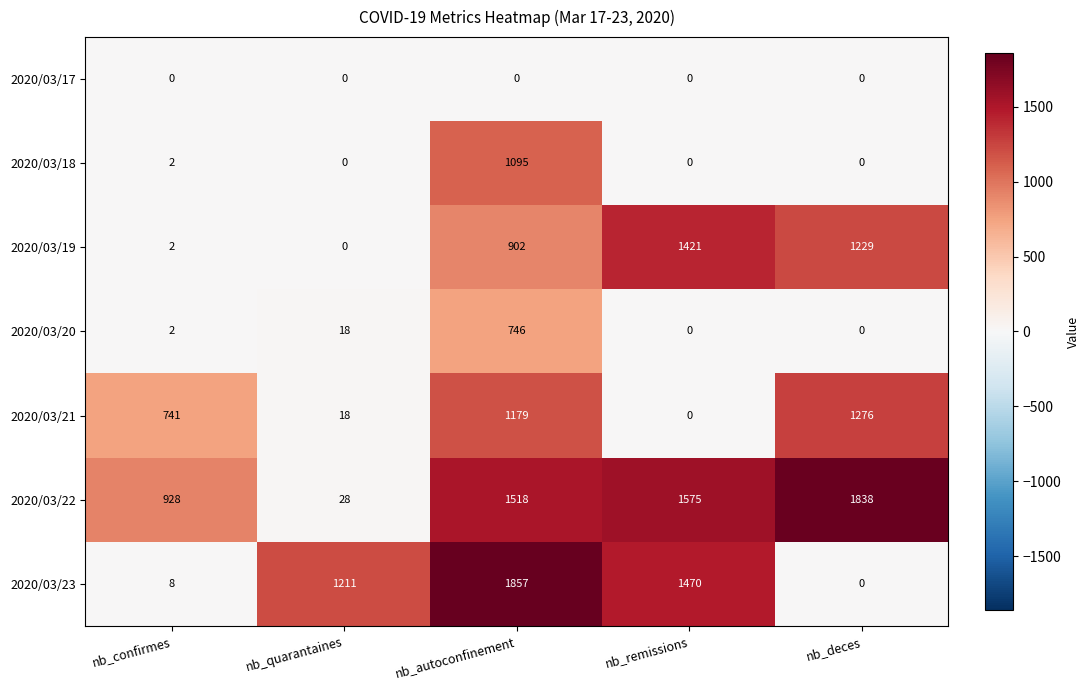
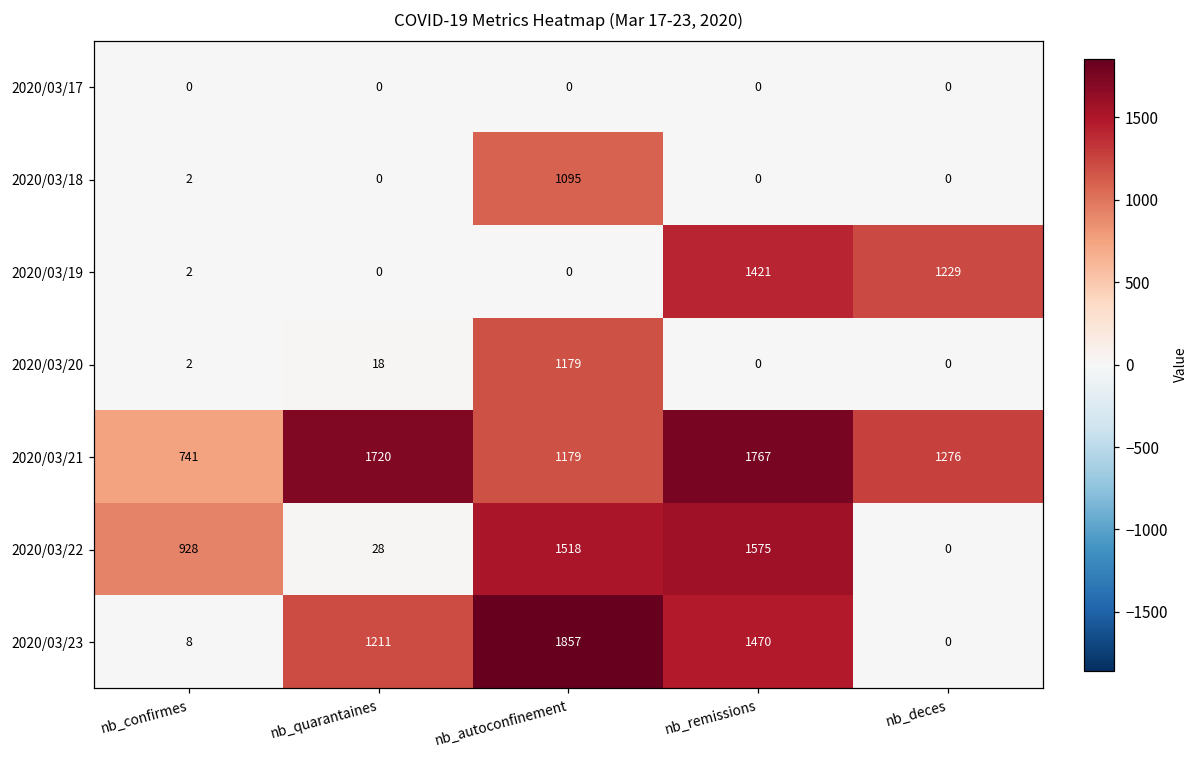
  {
    "2020/03/17": {
      "nb_confirmes": 0,
      "nb_quarantaines": 0,
      "nb_autoconfinement": 0,
      "nb_remissions": 0,
      "nb_deces": 0
    },
    "2020/03/18": {
      "nb_confirmes": 2,
      "nb_quarantaines": 0,
      "nb_autoconfinement": 1095,
      "nb_remissions": 0,
      "nb_deces": 0
    },
    "2020/03/19": {
      "nb_confirmes": 2,
      "nb_quarantaines": 0,
-     "nb_autoconfinement": 902,
+     "nb_autoconfinement": 0,
      "nb_remissions": 1421,
      "nb_deces": 1229
    },
    "2020/03/20": {
      "nb_confirmes": 2,
      "nb_quarantaines": 18,
-     "nb_autoconfinement": 746,
+     "nb_autoconfinement": 1179,
      "nb_remissions": 0,
      "nb_deces": 0
    },
    "2020/03/21": {
      "nb_confirmes": 741,
-     "nb_quarantaines": 18,
+     "nb_quarantaines": 1720,
      "nb_autoconfinement": 1179,
-     "nb_remissions": 0,
+     "nb_remissions": 1767,
      "nb_deces": 1276
    },
    "2020/03/22": {
      "nb_confirmes": 928,
      "nb_quarantaines": 28,
      "nb_autoconfinement": 1518,
      "nb_remissions": 1575,
-     "nb_deces": 1838
+     "nb_deces": 0
    },
    "2020/03/23": {
      "nb_confirmes": 8,
      "nb_quarantaines": 1211,
      "nb_autoconfinement": 1857,
      "nb_remissions": 1470,
      "nb_deces": 0
    }
  }
